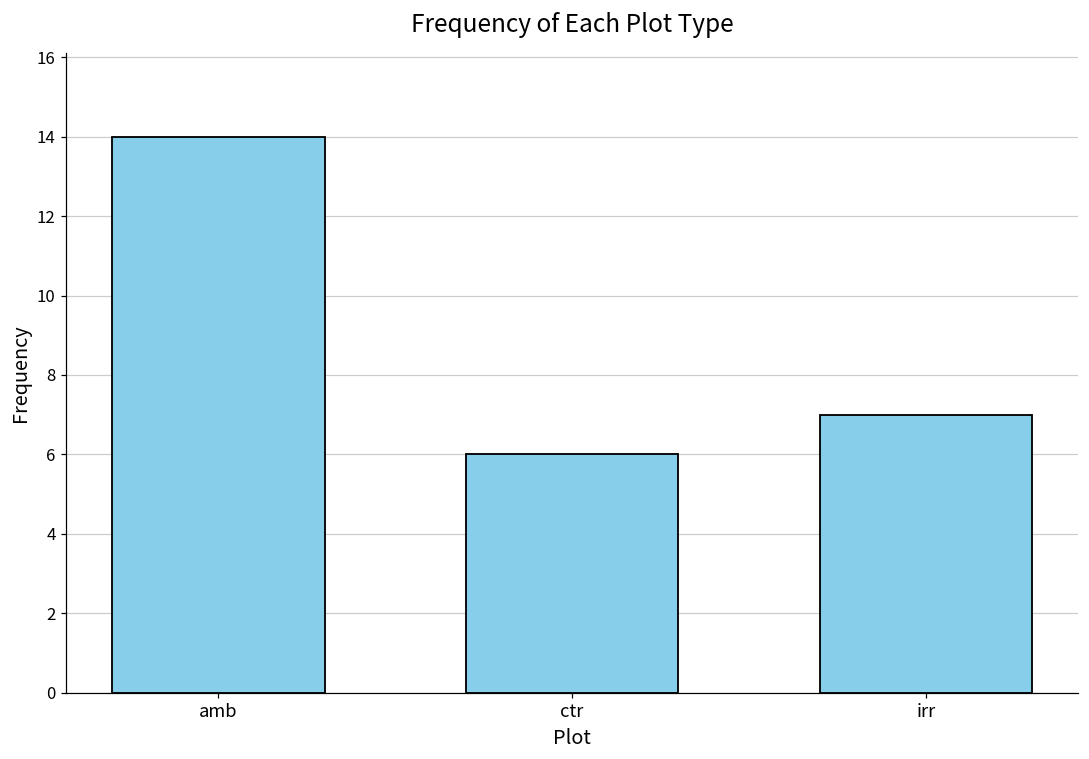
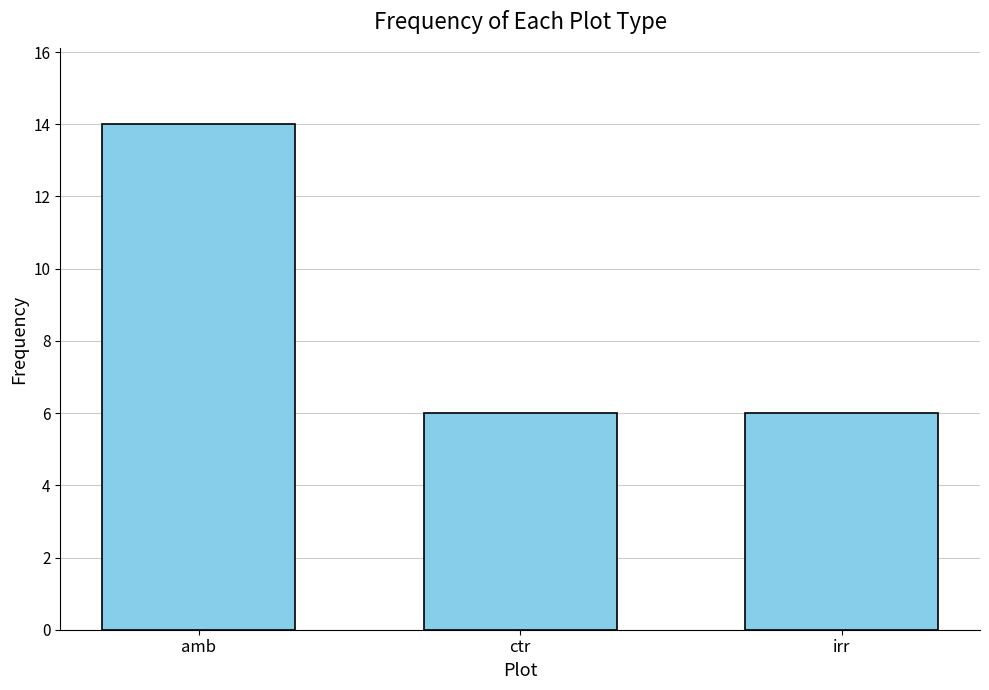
  {
    "amb": 14,
    "ctr": 6,
-   "irr": 7
+   "irr": 6
  }
